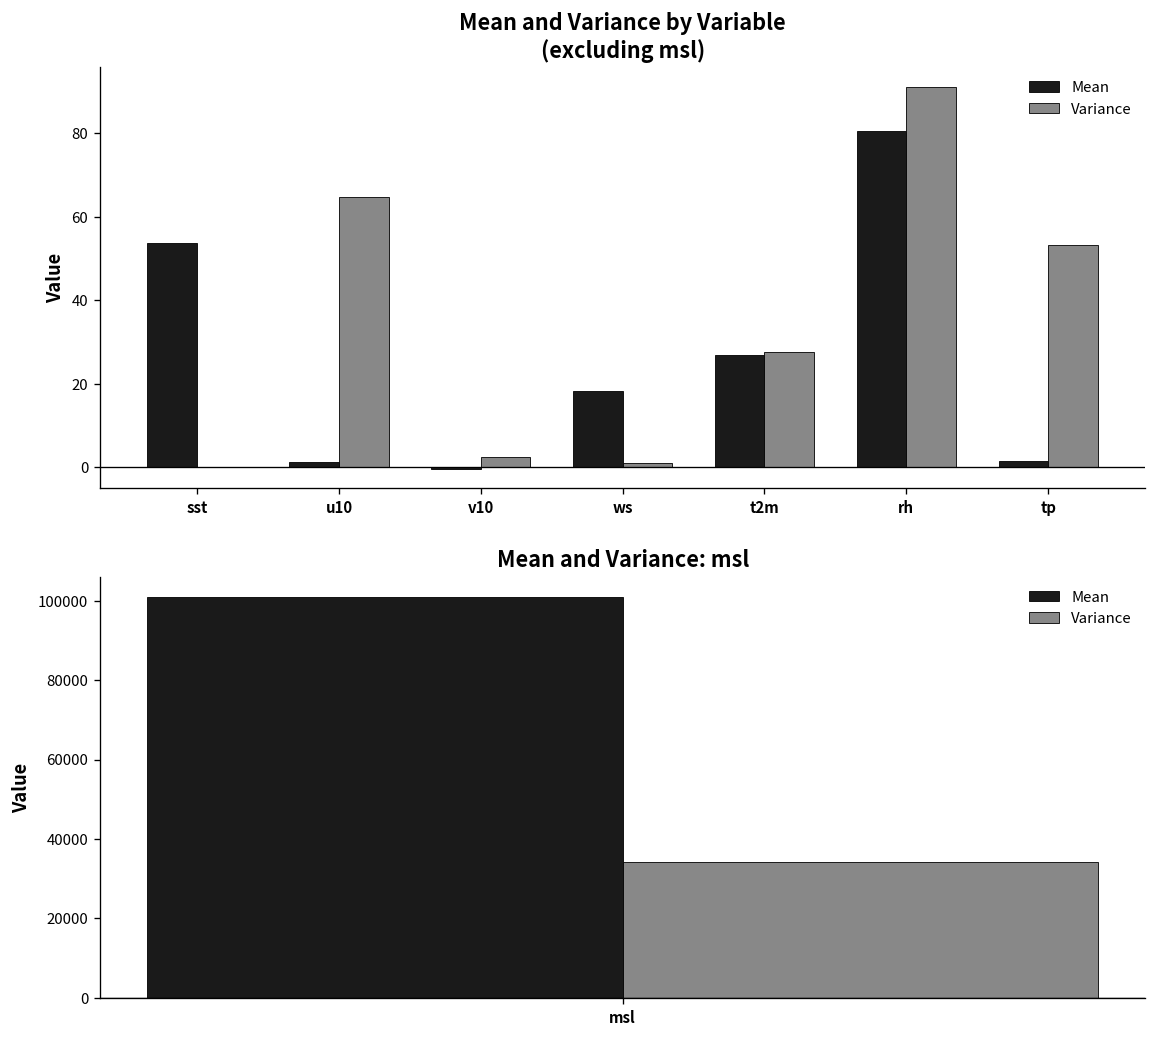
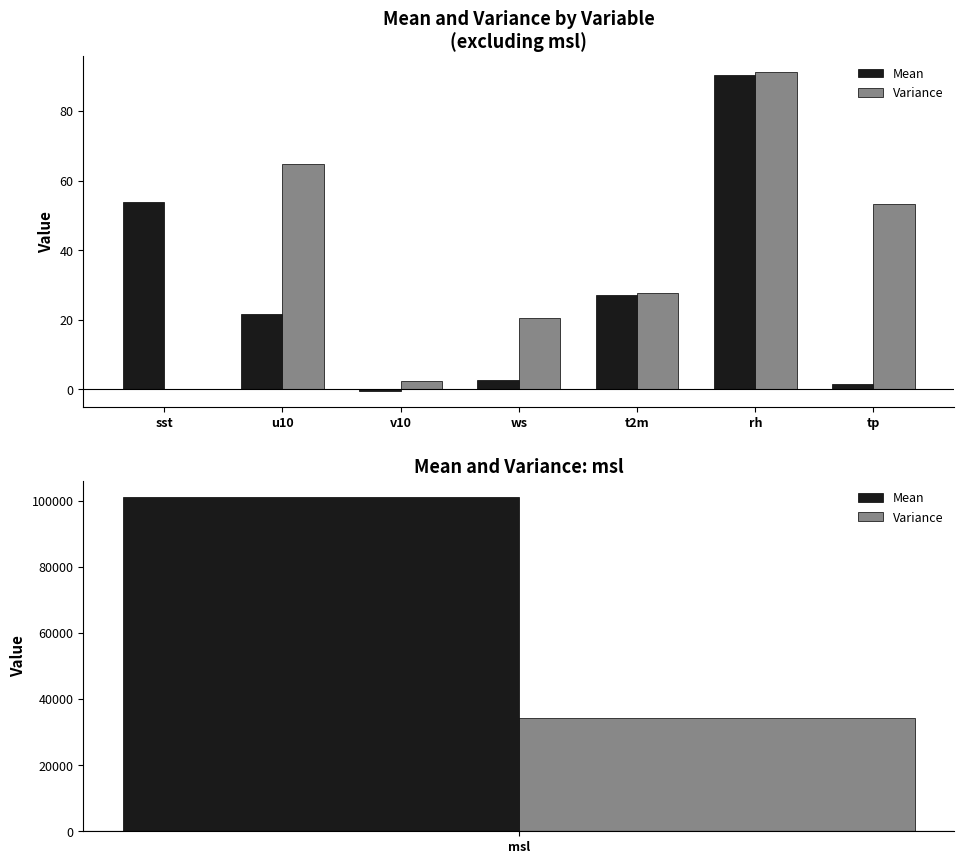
  {
    "Mean and Variance by Variable (excluding msl)": {
      "Mean": {
        "sst": 54,
-       "u10": 1,
-       "ws": 18,
+       "u10": 22,
+       "ws": 3,
        "t2m": 27,
-       "rh": 81,
+       "rh": 90,
        "tp": 1
      },
      "Variance": {
        "u10": 65,
        "v10": 2,
-       "ws": 1,
+       "ws": 21,
        "t2m": 28,
        "rh": 91,
        "tp": 53
      }
    }
  }
